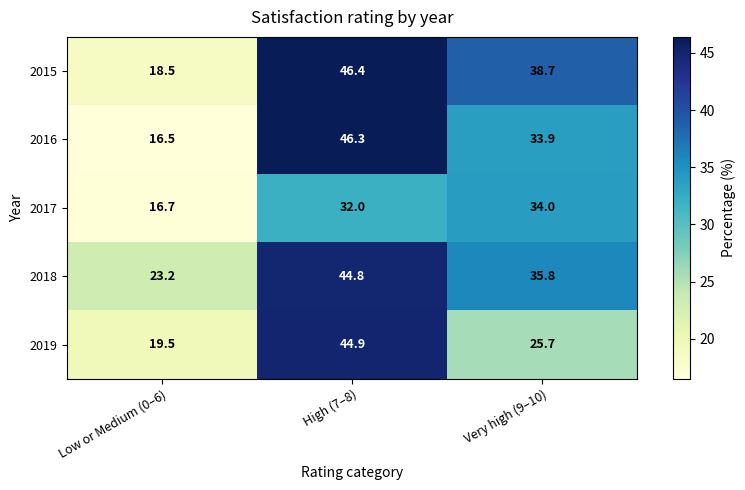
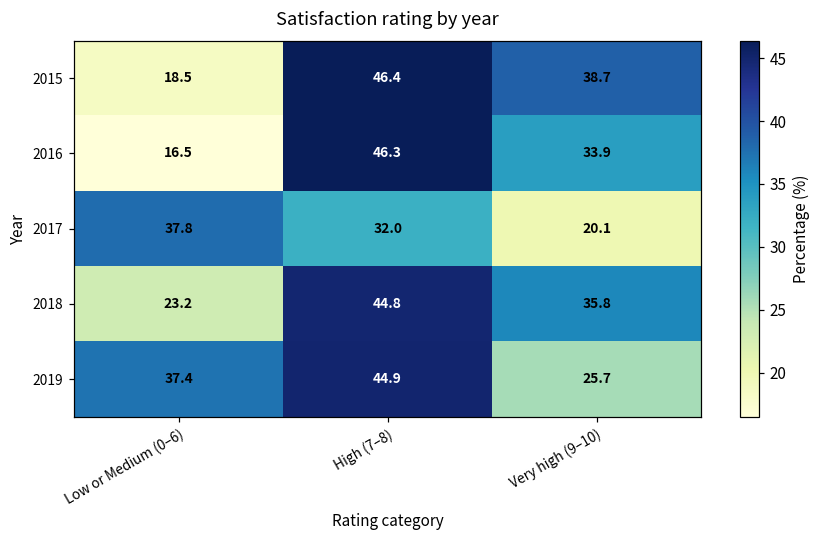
  {
    "2015": {
      "Low or Medium (0–6)": 18.5,
      "High (7–8)": 46.4,
      "Very high (9–10)": 38.7
    },
    "2016": {
      "Low or Medium (0–6)": 16.5,
      "High (7–8)": 46.3,
      "Very high (9–10)": 33.9
    },
    "2017": {
-     "Low or Medium (0–6)": 16.7,
+     "Low or Medium (0–6)": 37.8,
      "High (7–8)": 32.0,
-     "Very high (9–10)": 34.0
+     "Very high (9–10)": 20.1
    },
    "2018": {
      "Low or Medium (0–6)": 23.2,
      "High (7–8)": 44.8,
      "Very high (9–10)": 35.8
    },
    "2019": {
-     "Low or Medium (0–6)": 19.5,
+     "Low or Medium (0–6)": 37.4,
      "High (7–8)": 44.9,
      "Very high (9–10)": 25.7
    }
  }
